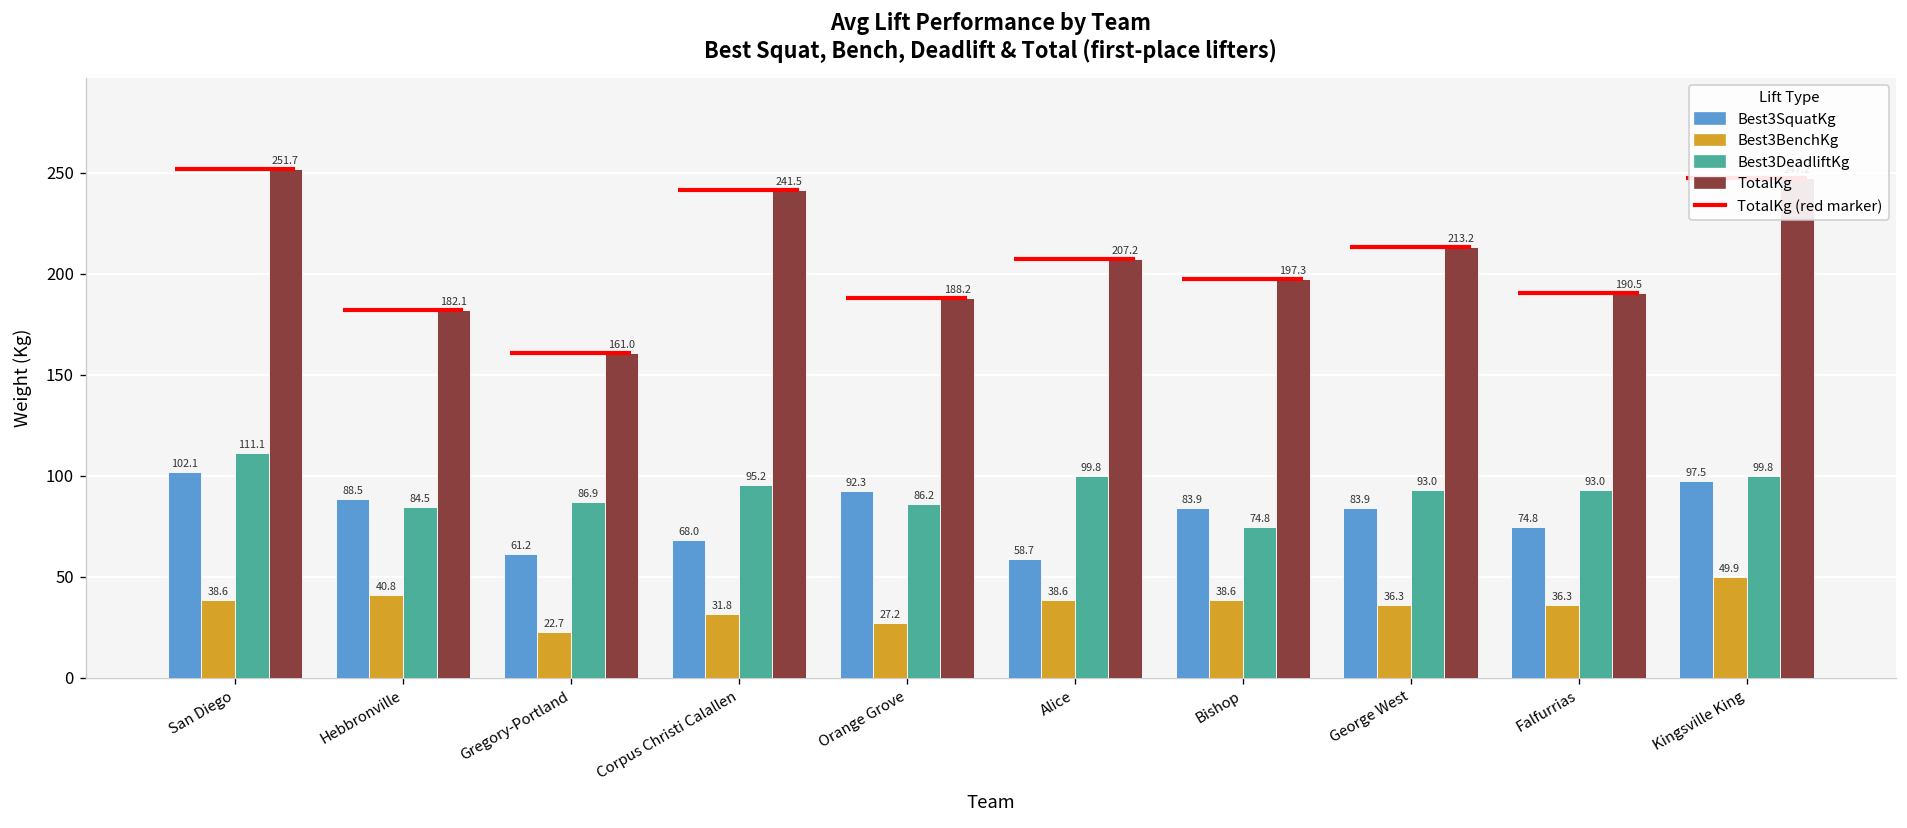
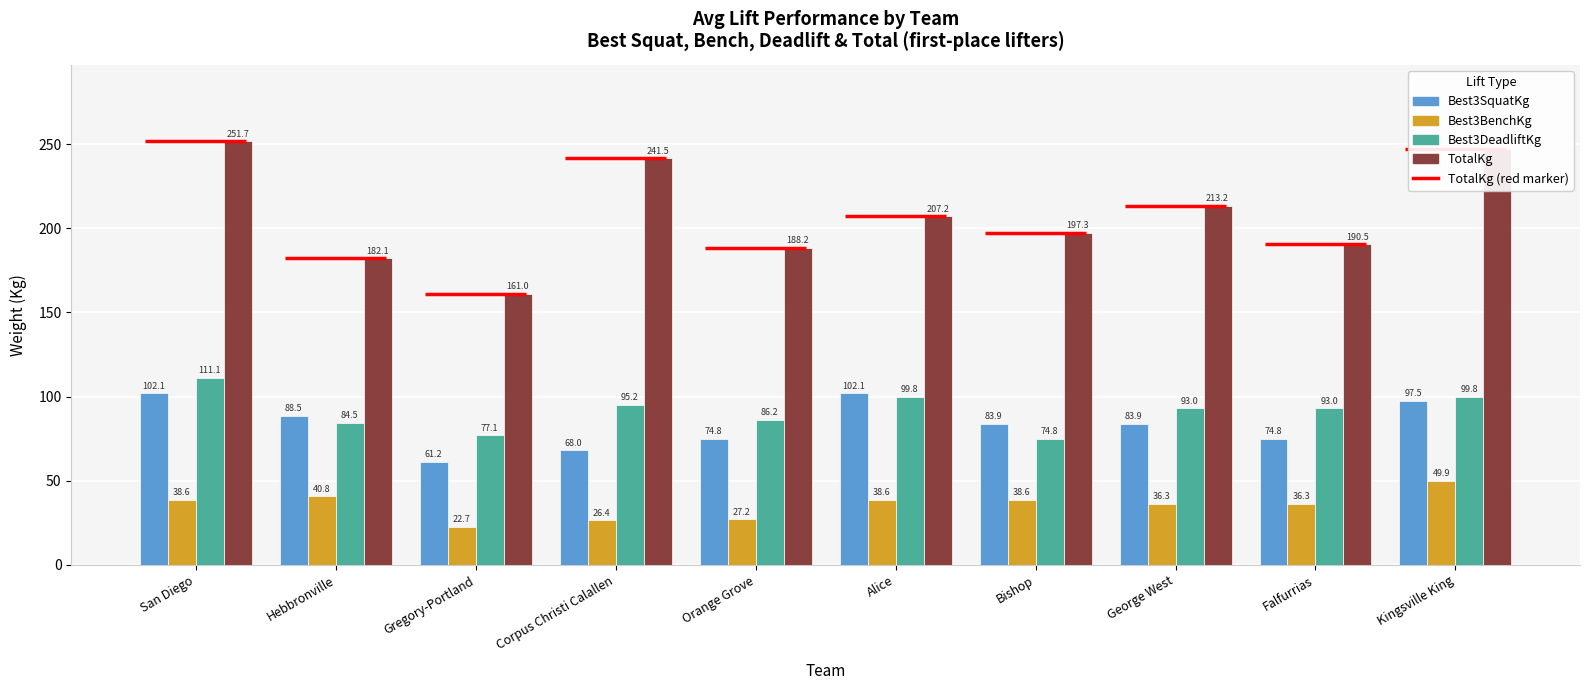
  {
    "Best3SquatKg": {
      "San Diego": 102.1,
      "Hebbronville": 88.5,
      "Gregory-Portland": 61.2,
      "Corpus Christi Calallen": 68.0,
-     "Orange Grove": 92.3,
-     "Alice": 58.7,
+     "Orange Grove": 74.8,
+     "Alice": 102.1,
      "Bishop": 83.9,
      "George West": 83.9,
      "Falfurrias": 74.8,
      "Kingsville King": 97.5
    },
    "Best3BenchKg": {
      "San Diego": 38.6,
      "Hebbronville": 40.8,
      "Gregory-Portland": 22.7,
-     "Corpus Christi Calallen": 31.8,
+     "Corpus Christi Calallen": 26.4,
      "Orange Grove": 27.2,
      "Alice": 38.6,
      "Bishop": 38.6,
      "George West": 36.3,
      "Falfurrias": 36.3,
      "Kingsville King": 49.9
    },
    "Best3DeadliftKg": {
      "San Diego": 111.1,
      "Hebbronville": 84.5,
-     "Gregory-Portland": 86.9,
+     "Gregory-Portland": 77.1,
      "Corpus Christi Calallen": 95.2,
      "Orange Grove": 86.2,
      "Alice": 99.8,
      "Bishop": 74.8,
      "George West": 93.0,
      "Falfurrias": 93.0,
      "Kingsville King": 99.8
    },
    "TotalKg": {
      "San Diego": 251.7,
      "Hebbronville": 182.1,
      "Gregory-Portland": 161.0,
      "Corpus Christi Calallen": 241.5,
      "Orange Grove": 188.2,
      "Alice": 207.2,
      "Bishop": 197.3,
      "George West": 213.2,
      "Falfurrias": 190.5
    }
  }
